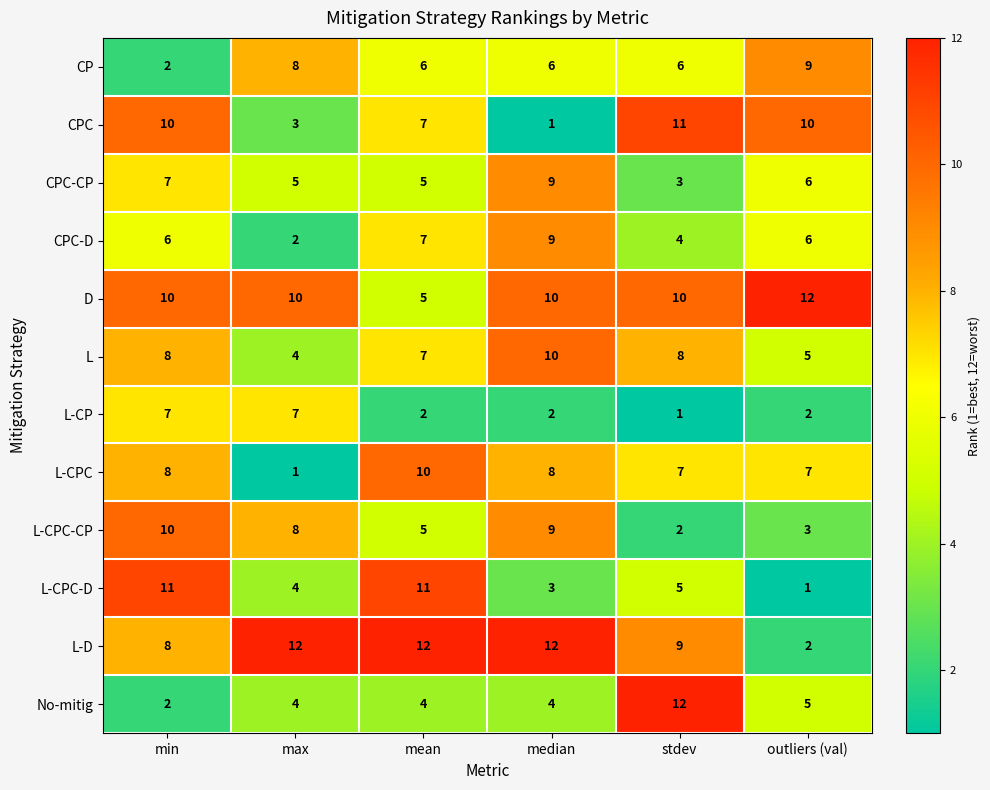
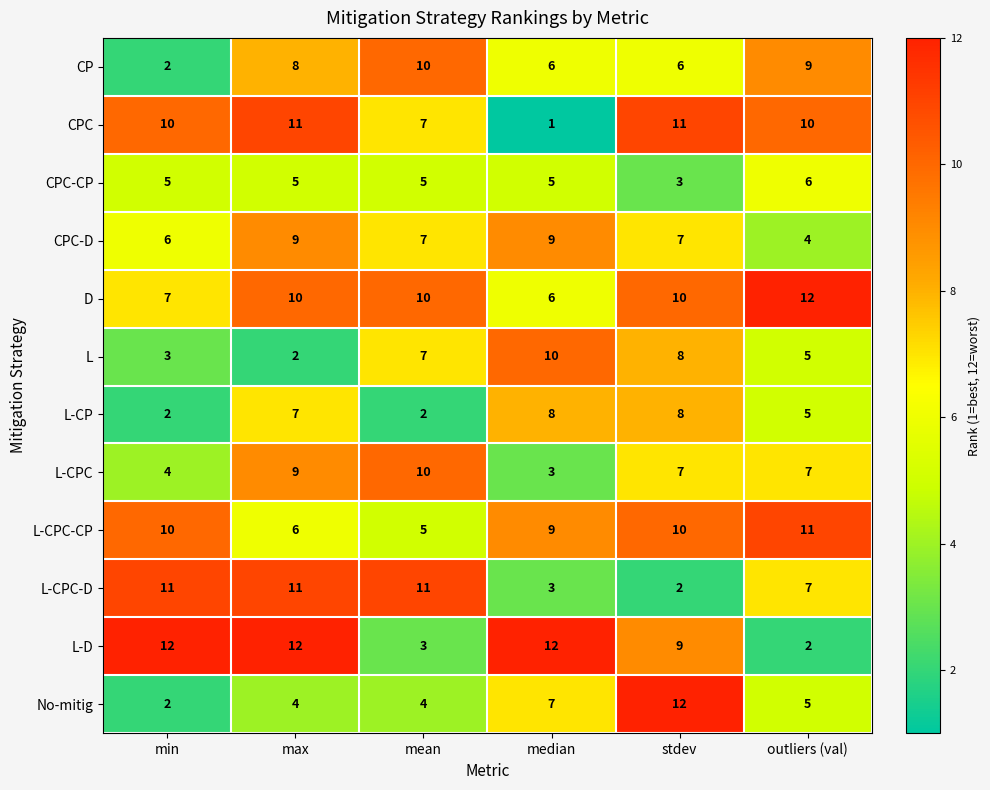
  {
    "CP": {
      "min": 2,
      "max": 8,
-     "mean": 6,
+     "mean": 10,
      "median": 6,
      "stdev": 6,
      "outliers (val)": 9
    },
    "CPC": {
      "min": 10,
-     "max": 3,
+     "max": 11,
      "mean": 7,
      "median": 1,
      "stdev": 11,
      "outliers (val)": 10
    },
    "CPC-CP": {
-     "min": 7,
+     "min": 5,
      "max": 5,
      "mean": 5,
-     "median": 9,
+     "median": 5,
      "stdev": 3,
      "outliers (val)": 6
    },
    "CPC-D": {
      "min": 6,
-     "max": 2,
+     "max": 9,
      "mean": 7,
      "median": 9,
-     "stdev": 4,
-     "outliers (val)": 6
+     "stdev": 7,
+     "outliers (val)": 4
    },
    "D": {
-     "min": 10,
+     "min": 7,
      "max": 10,
-     "mean": 5,
-     "median": 10,
+     "mean": 10,
+     "median": 6,
      "stdev": 10,
      "outliers (val)": 12
    },
    "L": {
-     "min": 8,
-     "max": 4,
+     "min": 3,
+     "max": 2,
      "mean": 7,
      "median": 10,
      "stdev": 8,
      "outliers (val)": 5
    },
    "L-CP": {
-     "min": 7,
+     "min": 2,
      "max": 7,
      "mean": 2,
-     "median": 2,
-     "stdev": 1,
-     "outliers (val)": 2
+     "median": 8,
+     "stdev": 8,
+     "outliers (val)": 5
    },
    "L-CPC": {
-     "min": 8,
-     "max": 1,
+     "min": 4,
+     "max": 9,
      "mean": 10,
-     "median": 8,
+     "median": 3,
      "stdev": 7,
      "outliers (val)": 7
    },
    "L-CPC-CP": {
      "min": 10,
-     "max": 8,
+     "max": 6,
      "mean": 5,
      "median": 9,
-     "stdev": 2,
-     "outliers (val)": 3
+     "stdev": 10,
+     "outliers (val)": 11
    },
    "L-CPC-D": {
      "min": 11,
-     "max": 4,
+     "max": 11,
      "mean": 11,
      "median": 3,
-     "stdev": 5,
-     "outliers (val)": 1
+     "stdev": 2,
+     "outliers (val)": 7
    },
    "L-D": {
-     "min": 8,
+     "min": 12,
      "max": 12,
-     "mean": 12,
+     "mean": 3,
      "median": 12,
      "stdev": 9,
      "outliers (val)": 2
    },
    "No-mitig": {
      "min": 2,
      "max": 4,
      "mean": 4,
-     "median": 4,
+     "median": 7,
      "stdev": 12,
      "outliers (val)": 5
    }
  }
